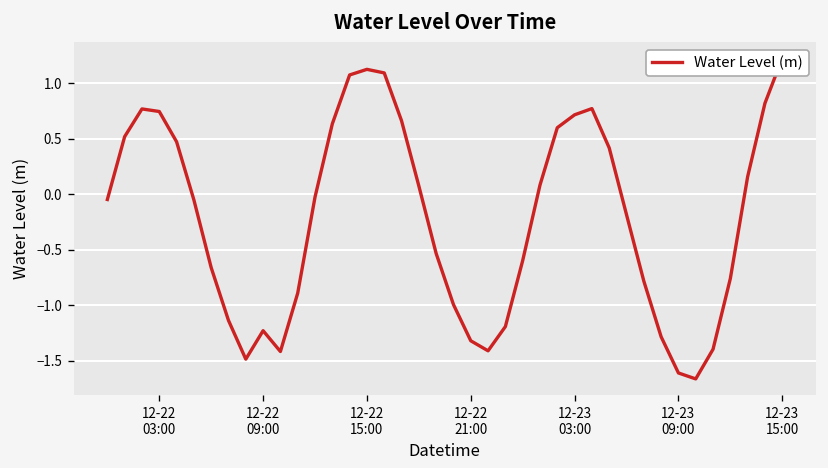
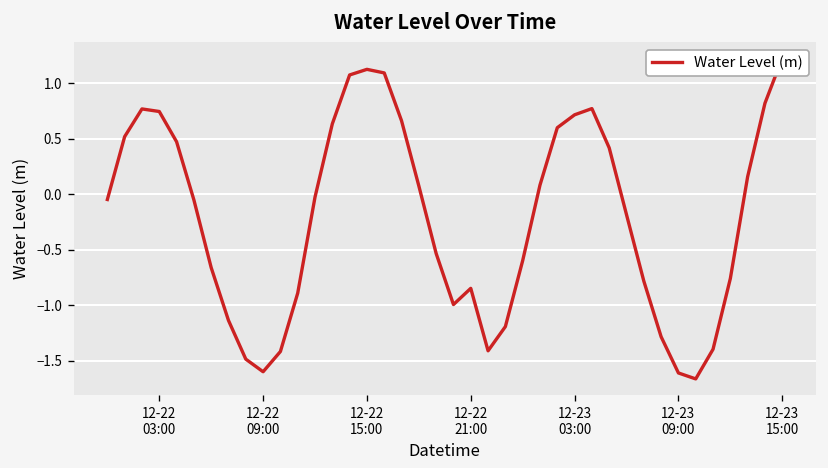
  {
    "12-22 03:00": 0.7,
-   "12-22 09:00": -1.2,
+   "12-22 09:00": -1.6,
    "12-22 15:00": 1.1,
-   "12-22 21:00": -1.3,
+   "12-22 21:00": -0.8,
    "12-23 03:00": 0.7,
    "12-23 09:00": -1.6
  }
